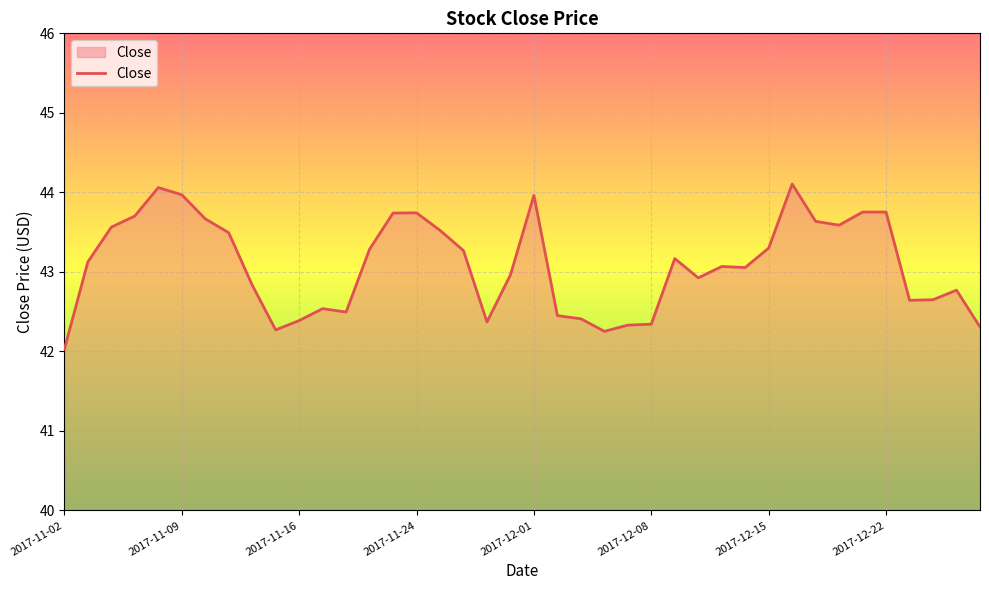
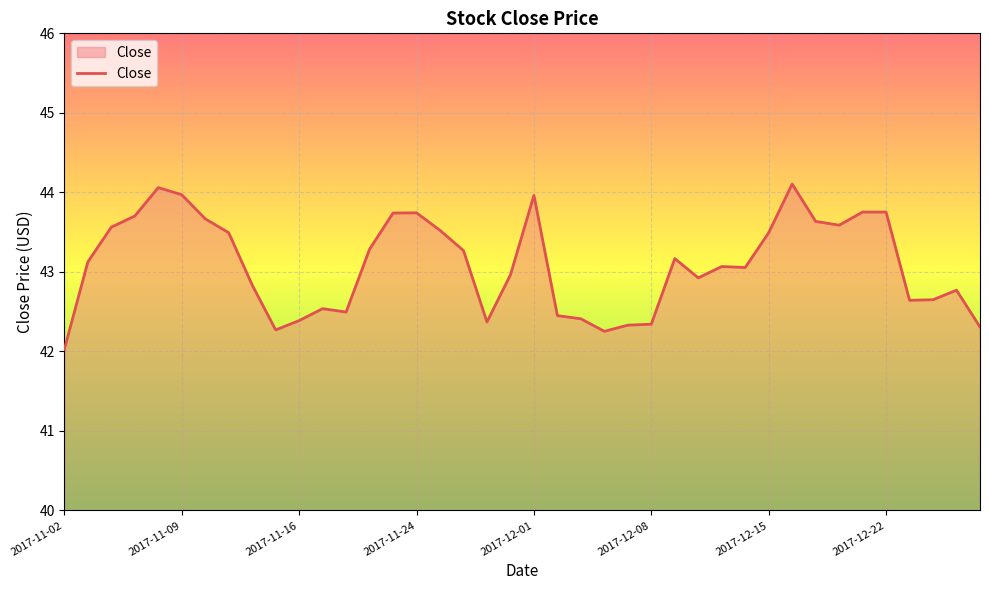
  {
    "2017-11-02": 42.0,
    "2017-11-09": 44.0,
    "2017-11-16": 42.4,
    "2017-11-24": 43.7,
    "2017-12-01": 44.0,
    "2017-12-08": 42.3,
-   "2017-12-15": 43.3,
+   "2017-12-15": 43.5,
    "2017-12-22": 43.8
  }
